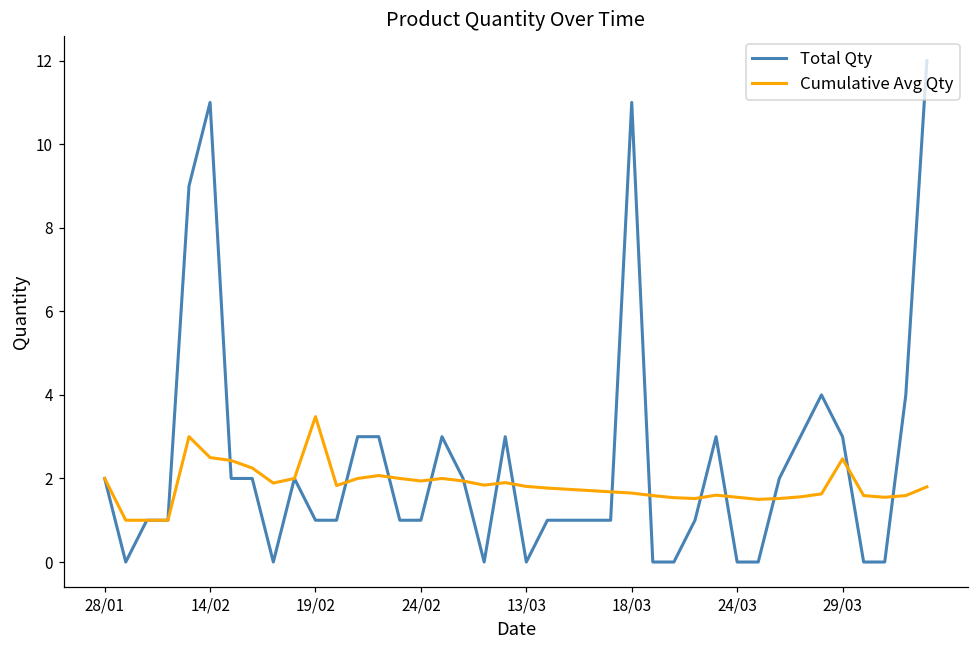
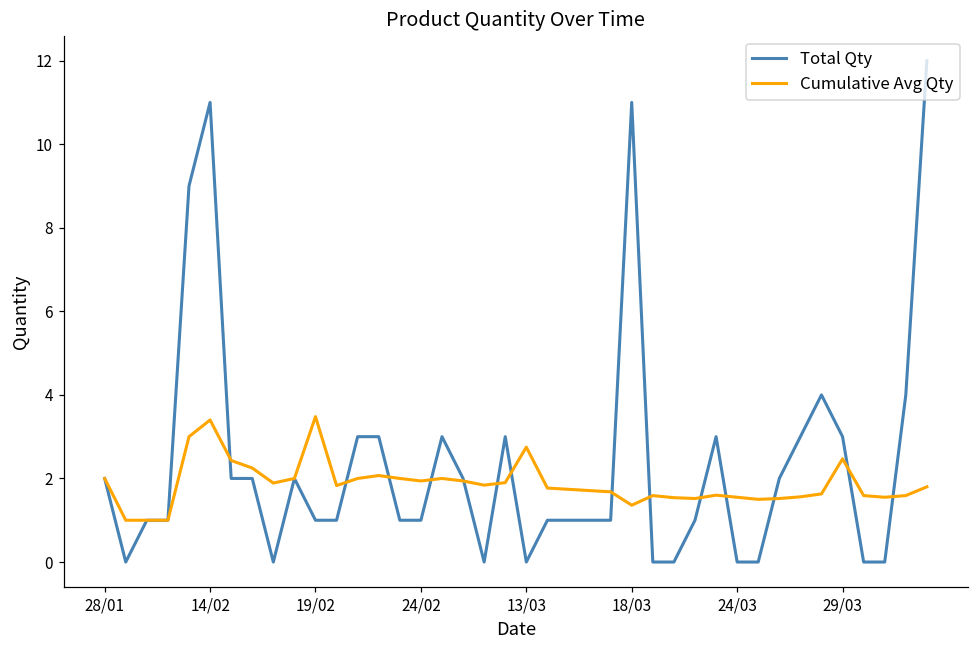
  {
    "Total Qty": {
      "14/02": 11.0,
      "19/02": 1.0,
      "24/02": 1.0,
      "13/03": 0.0,
      "18/03": 11.0,
      "24/03": 0.0,
      "29/03": 3.0
    },
    "Cumulative Avg Qty": {
-     "14/02": 2.5,
+     "14/02": 3.4,
      "19/02": 3.5,
      "24/02": 1.9,
-     "13/03": 1.8,
-     "18/03": 1.7,
+     "13/03": 2.8,
+     "18/03": 1.4,
      "24/03": 1.6,
      "29/03": 2.5
    }
  }
